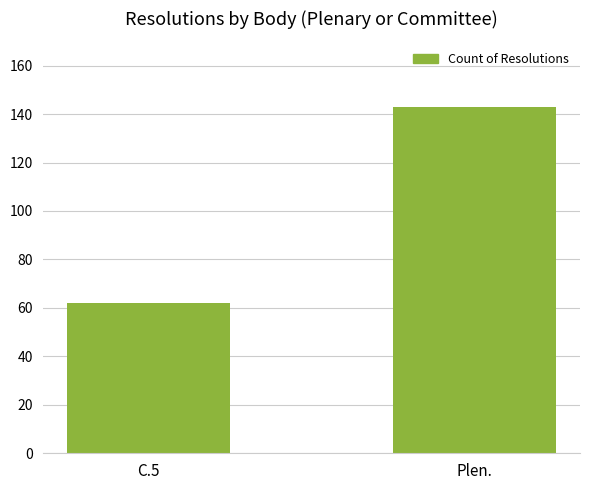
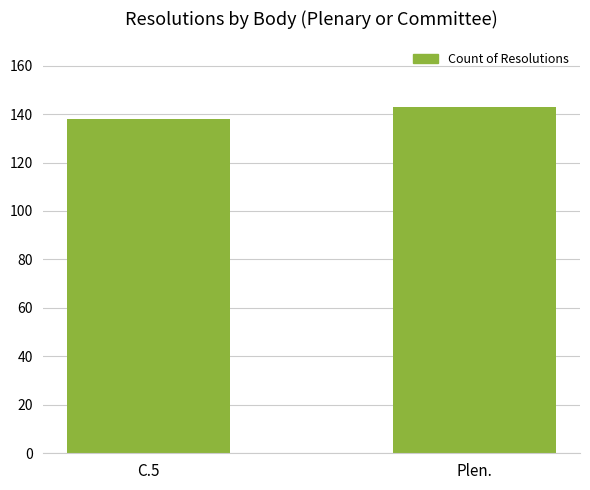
  {
-   "C.5": 62,
+   "C.5": 138,
    "Plen.": 143
  }
